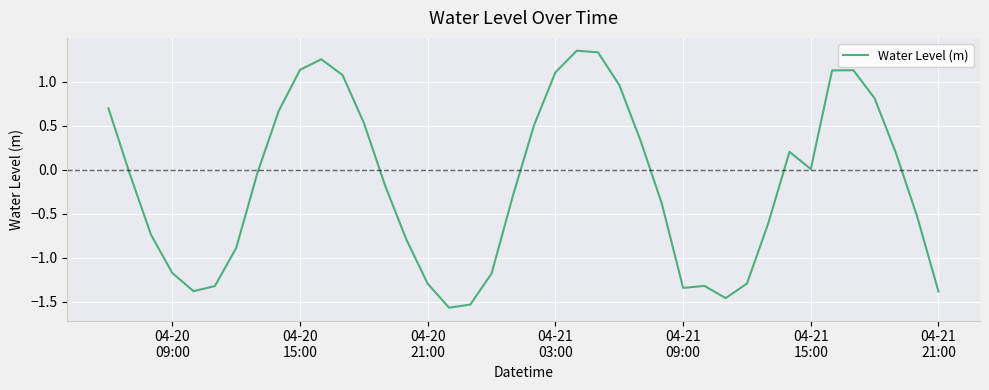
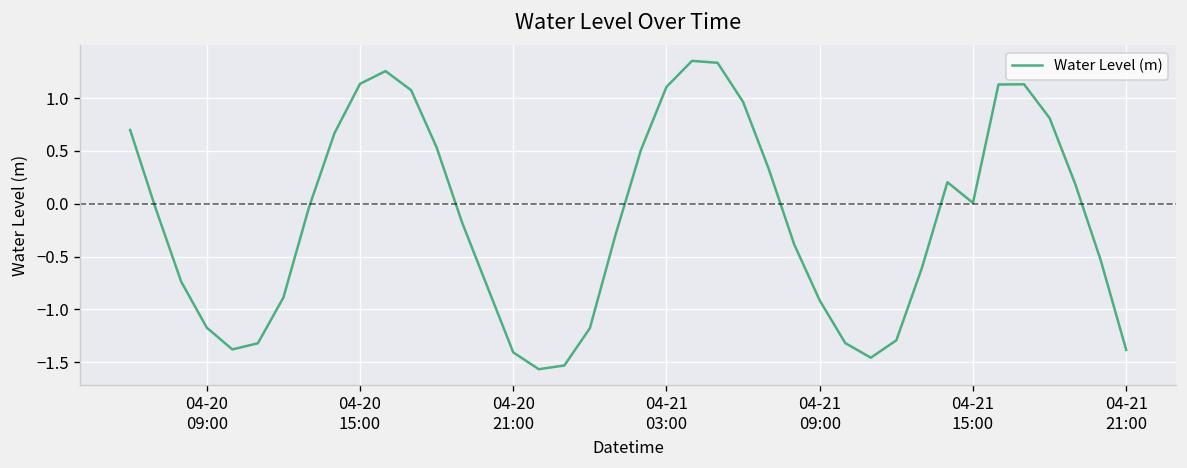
  {
    "04-20 09:00": -1.2,
    "04-20 15:00": 1.1,
-   "04-20 21:00": -1.3,
+   "04-20 21:00": -1.4,
    "04-21 03:00": 1.1,
-   "04-21 09:00": -1.3,
+   "04-21 09:00": -0.9,
    "04-21 15:00": 0.0,
    "04-21 21:00": -1.4
  }
